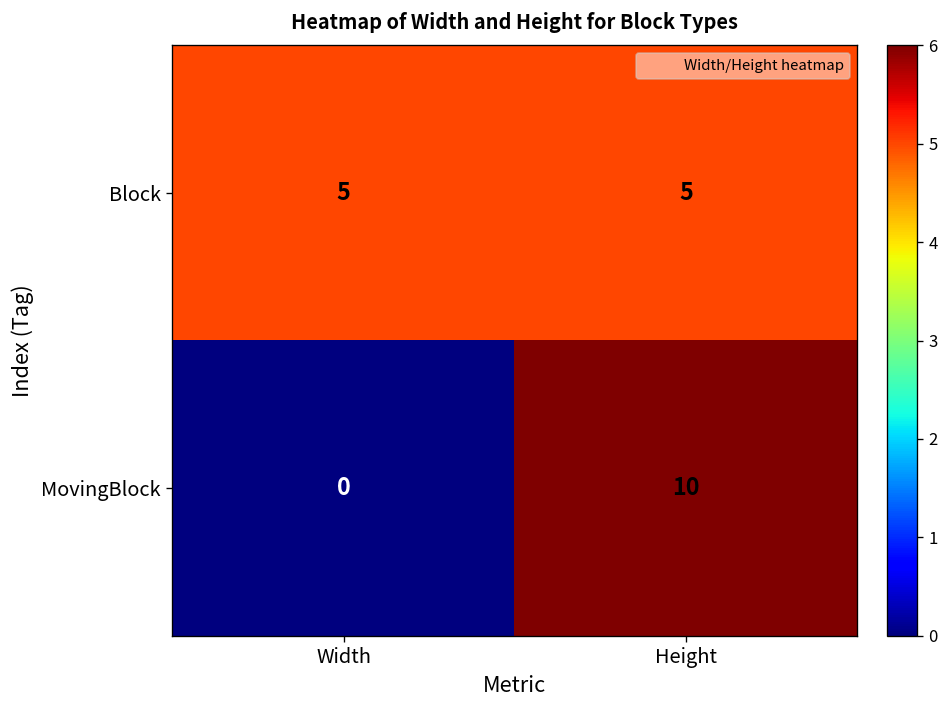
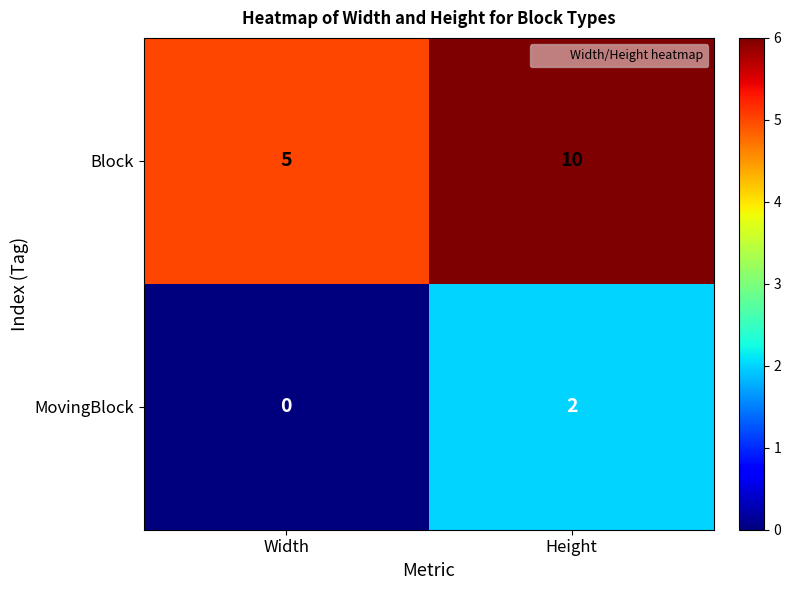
  {
    "Block": {
      "Width": 5,
-     "Height": 5
+     "Height": 10
    },
    "MovingBlock": {
      "Width": 0,
-     "Height": 10
+     "Height": 2
    }
  }
